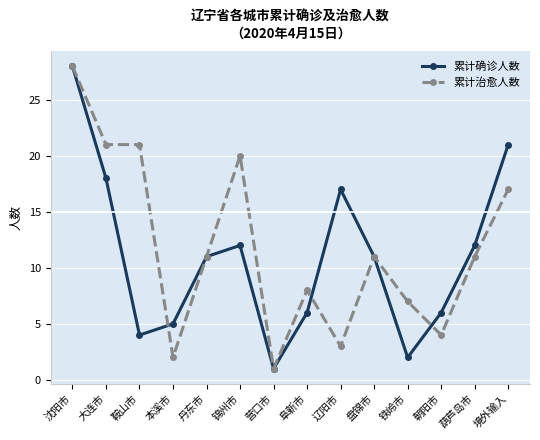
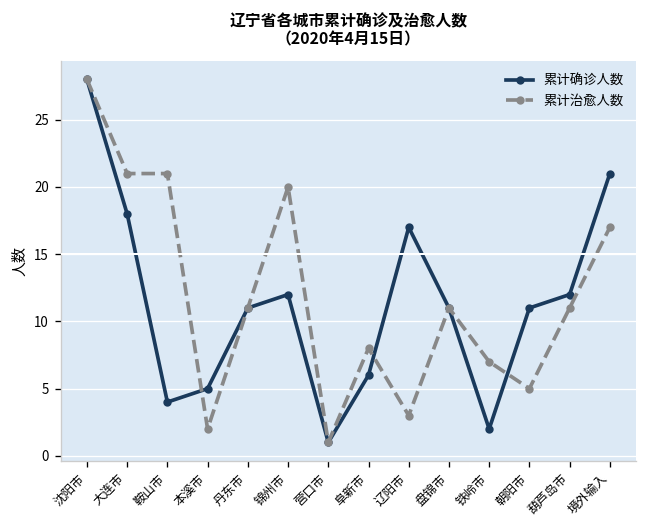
  {
    "累计确诊人数": {
      "大连市": 18,
      "鞍山市": 4,
      "本溪市": 5,
      "锦州市": 12,
      "阜新市": 6,
      "辽阳市": 17,
      "铁岭市": 2,
-     "朝阳市": 6,
+     "朝阳市": 11,
      "葫芦岛市": 12,
      "境外输入": 21
    },
    "累计治愈人数": {
      "大连市": 21,
      "鞍山市": 21,
      "本溪市": 2,
      "锦州市": 20,
      "阜新市": 8,
      "辽阳市": 3,
      "铁岭市": 7,
-     "朝阳市": 4,
+     "朝阳市": 5,
      "葫芦岛市": 11,
      "境外输入": 17
    }
  }
